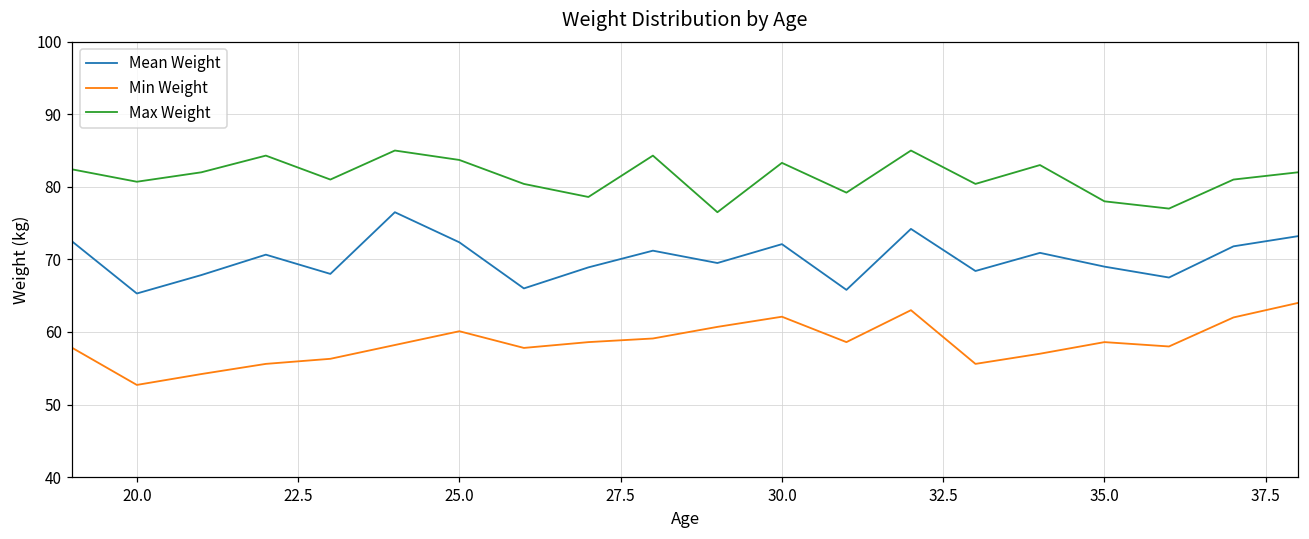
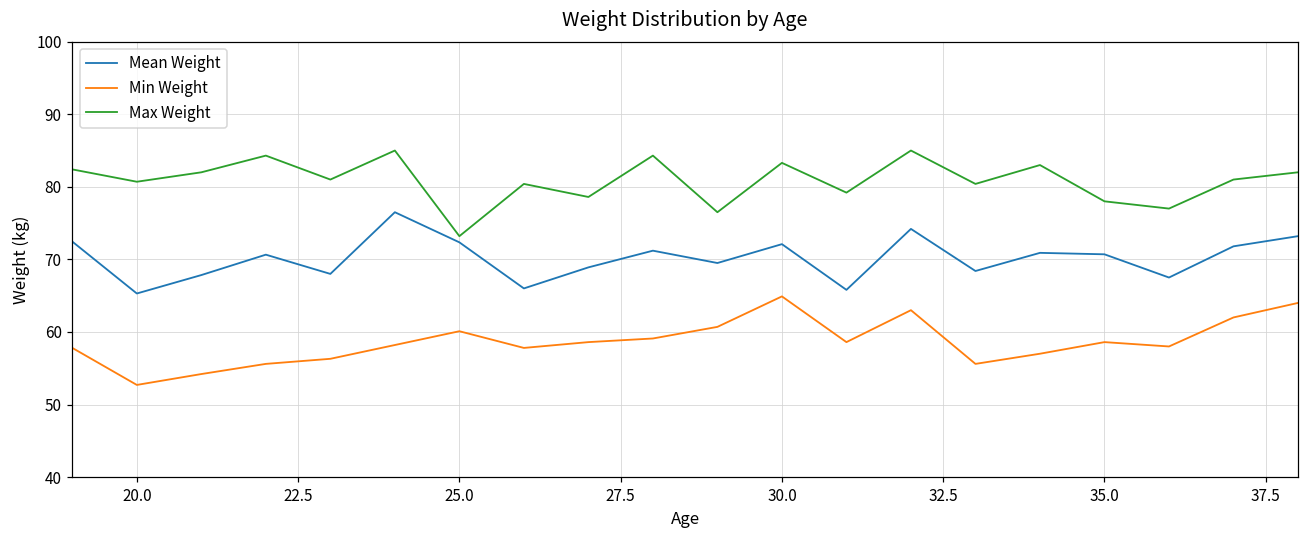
  {
    "Mean Weight": {
      "20.0": 65,
      "25.0": 72,
      "30.0": 72,
-     "35.0": 69
+     "35.0": 71
    },
    "Min Weight": {
      "20.0": 53,
      "25.0": 60,
-     "30.0": 62,
+     "30.0": 65,
      "35.0": 59
    },
    "Max Weight": {
      "20.0": 81,
-     "25.0": 84,
+     "25.0": 73,
      "30.0": 83,
      "35.0": 78
    }
  }
